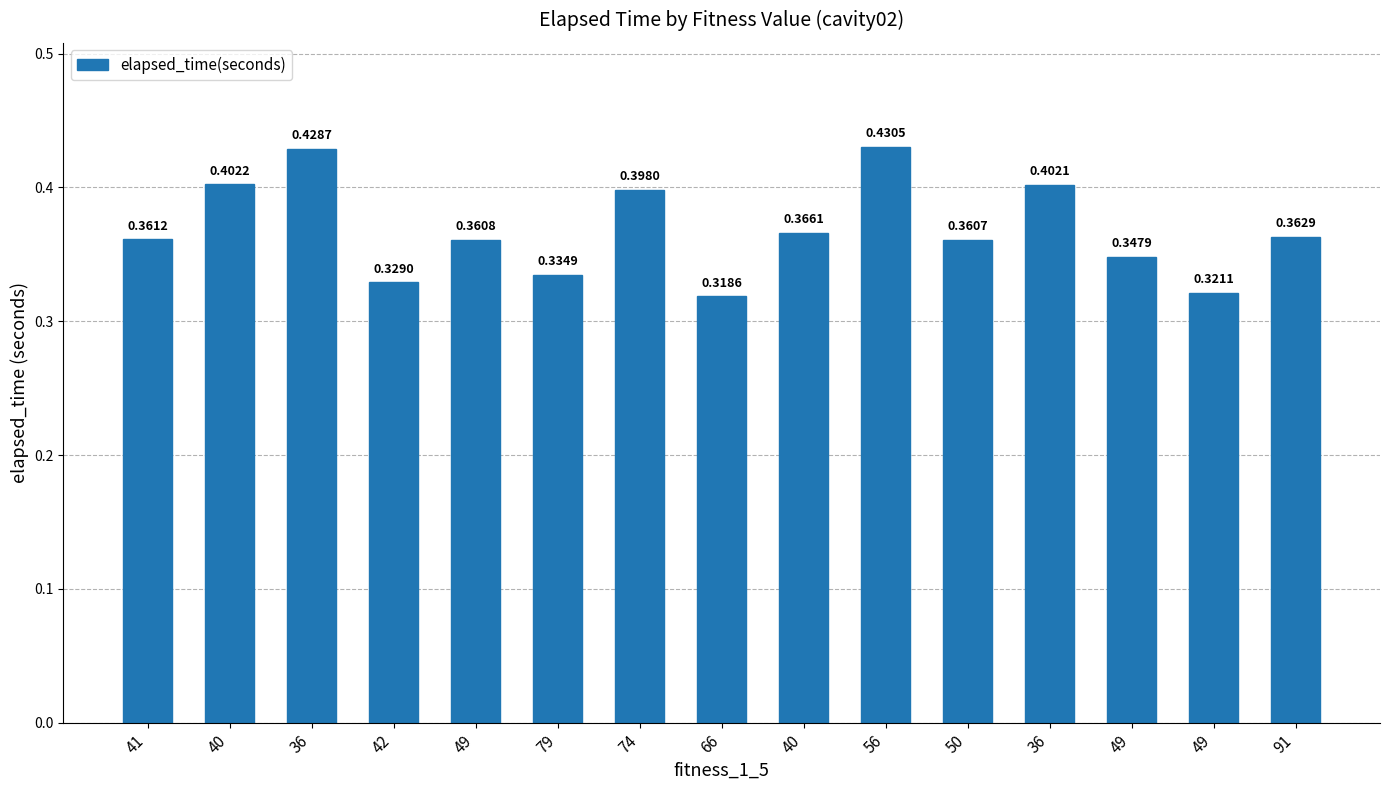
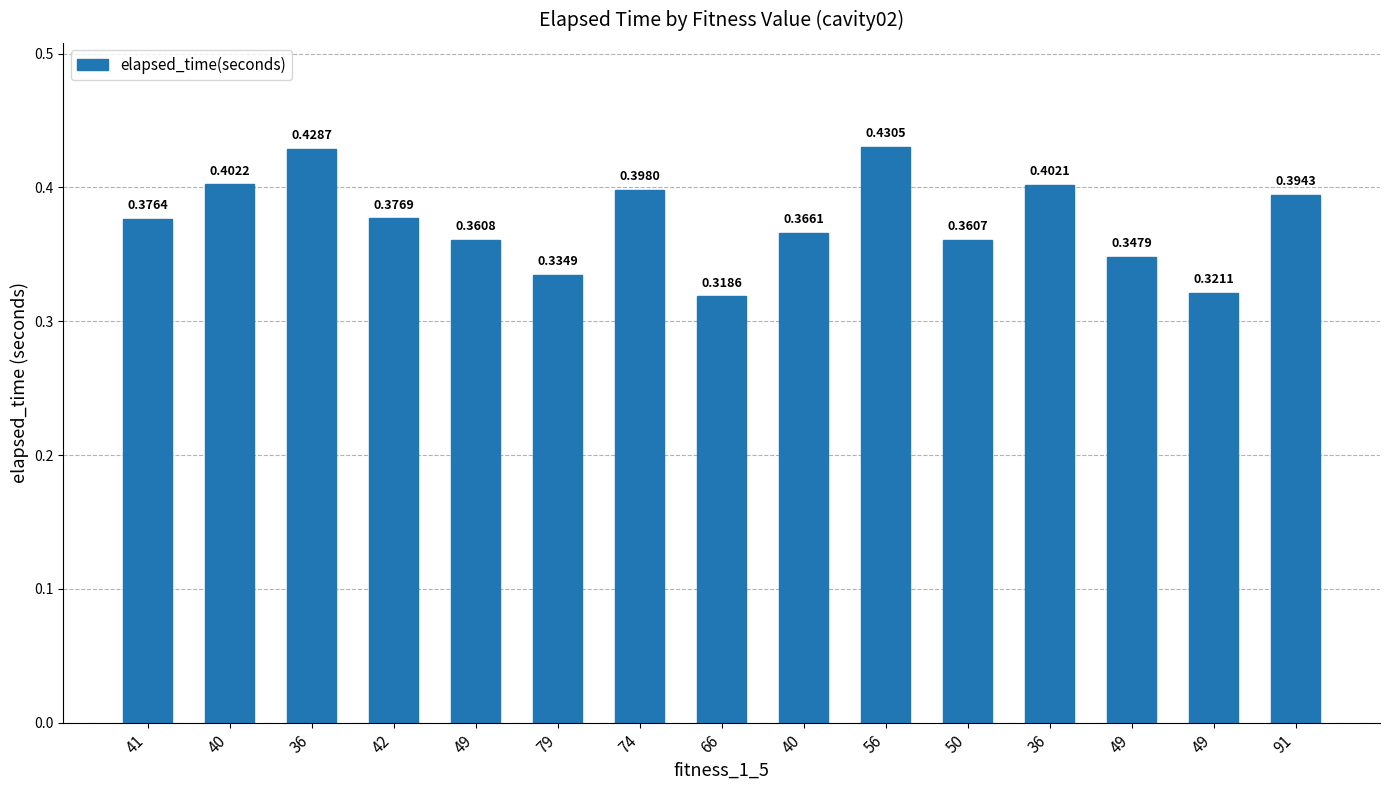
  {
-   "41": 0.3612,
-   "42": 0.3290,
+   "41": 0.3764,
+   "42": 0.3769,
    "79": 0.3349,
    "74": 0.3980,
    "66": 0.3186,
    "56": 0.4305,
    "50": 0.3607,
-   "91": 0.3629
+   "91": 0.3943
  }
